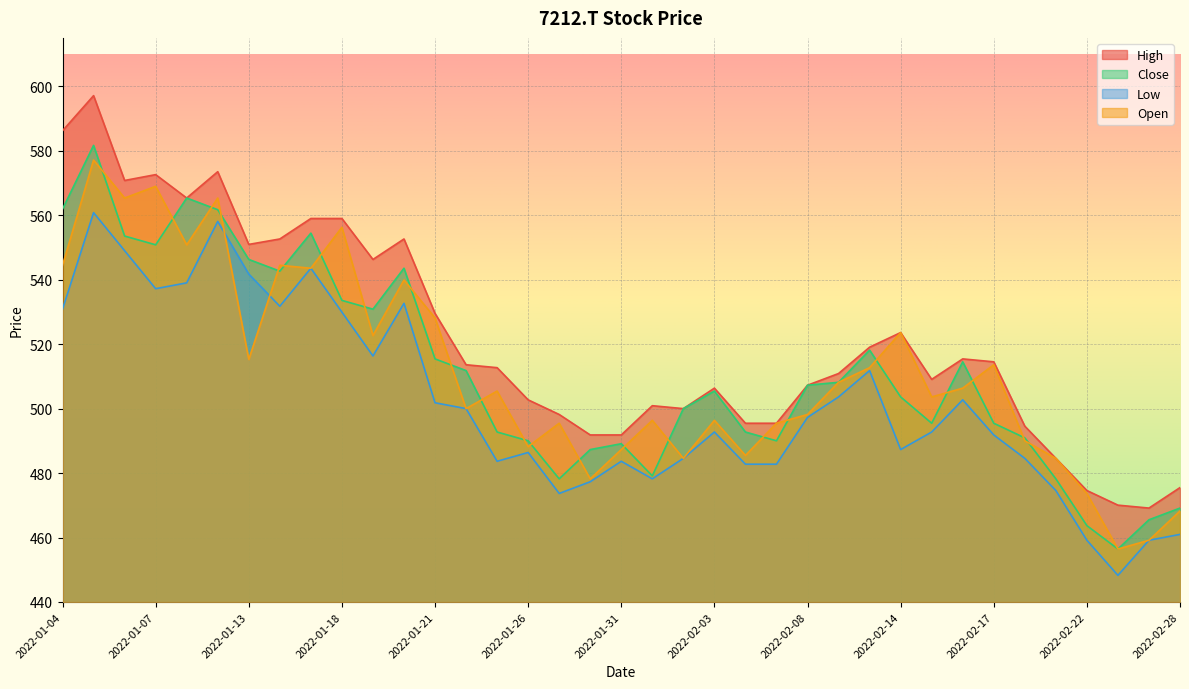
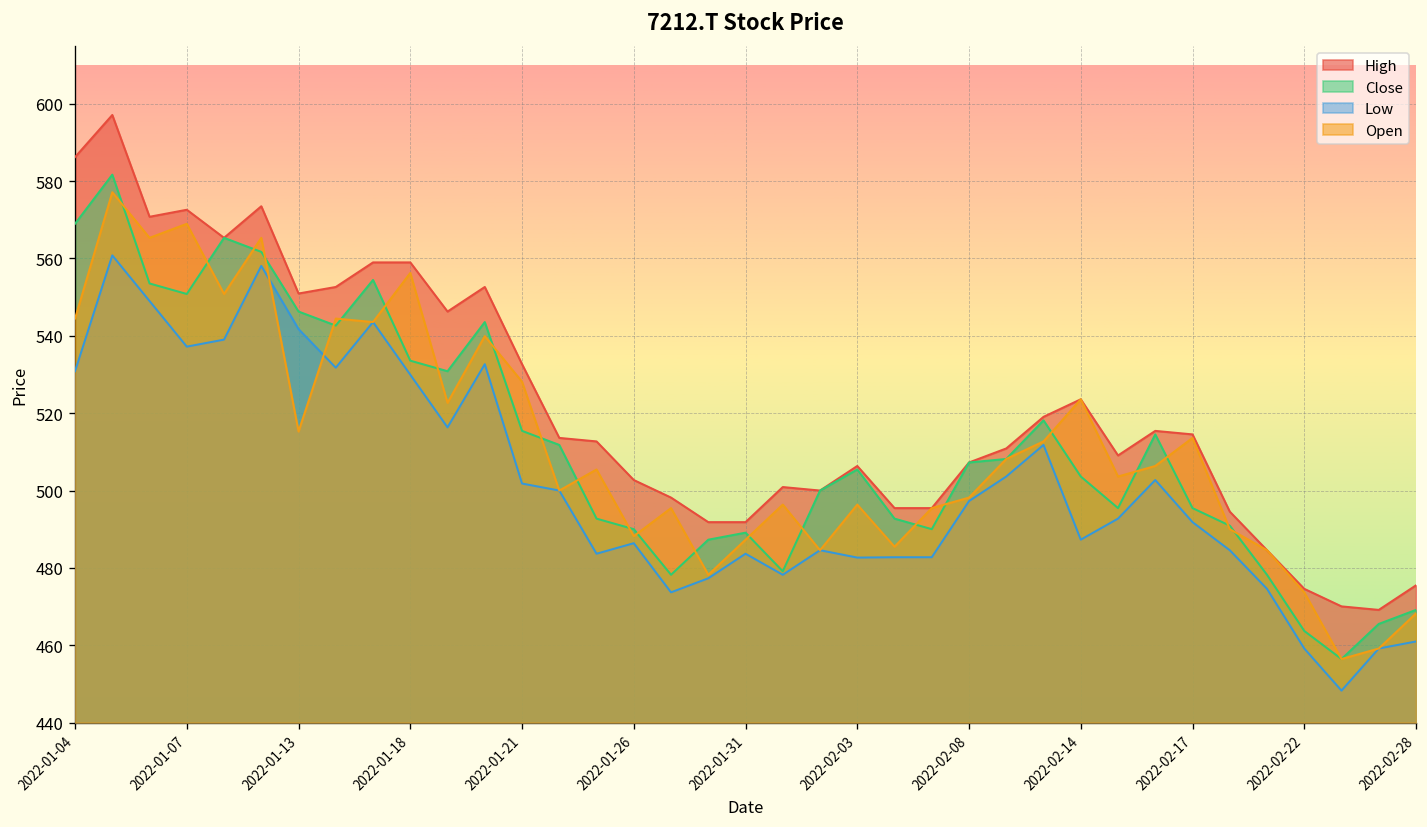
  {
    "High": {
      "2022-01-04": 586,
      "2022-01-07": 573,
      "2022-01-13": 551,
      "2022-01-18": 559,
-     "2022-01-21": 530,
+     "2022-01-21": 533,
      "2022-01-26": 503,
      "2022-01-31": 492,
      "2022-02-03": 506,
      "2022-02-17": 515,
      "2022-02-22": 475,
      "2022-02-28": 475
    },
    "Close": {
-     "2022-01-04": 562,
+     "2022-01-04": 569,
      "2022-01-07": 551,
      "2022-01-13": 546,
      "2022-01-18": 534,
      "2022-01-21": 515,
      "2022-01-26": 490,
      "2022-01-31": 489,
      "2022-02-03": 505,
      "2022-02-14": 504,
      "2022-02-17": 495,
      "2022-02-22": 464,
      "2022-02-28": 469
    },
    "Low": {
      "2022-01-04": 531,
      "2022-01-07": 537,
      "2022-01-13": 542,
      "2022-01-18": 530,
      "2022-01-21": 502,
      "2022-01-26": 486,
      "2022-01-31": 484,
-     "2022-02-03": 493,
+     "2022-02-03": 483,
      "2022-02-08": 497,
      "2022-02-14": 487,
      "2022-02-17": 492,
      "2022-02-22": 459,
      "2022-02-28": 461
    },
    "Open": {
      "2022-01-04": 544,
      "2022-01-07": 569,
      "2022-01-13": 515,
      "2022-01-18": 556,
      "2022-01-21": 528,
      "2022-01-26": 488,
      "2022-01-31": 487,
      "2022-02-03": 496,
      "2022-02-08": 498,
      "2022-02-17": 514,
      "2022-02-22": 474,
      "2022-02-28": 468
    }
  }
